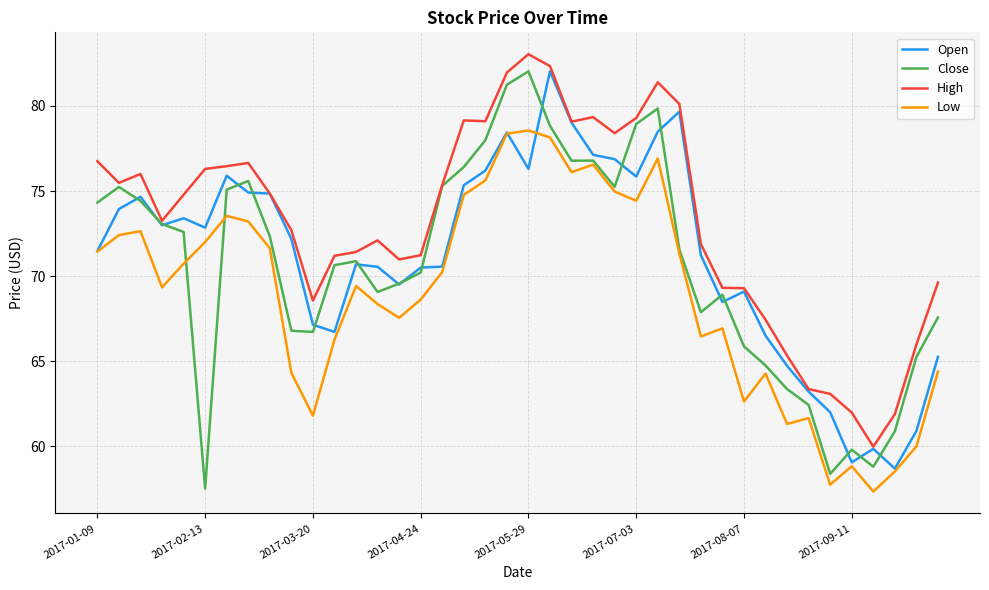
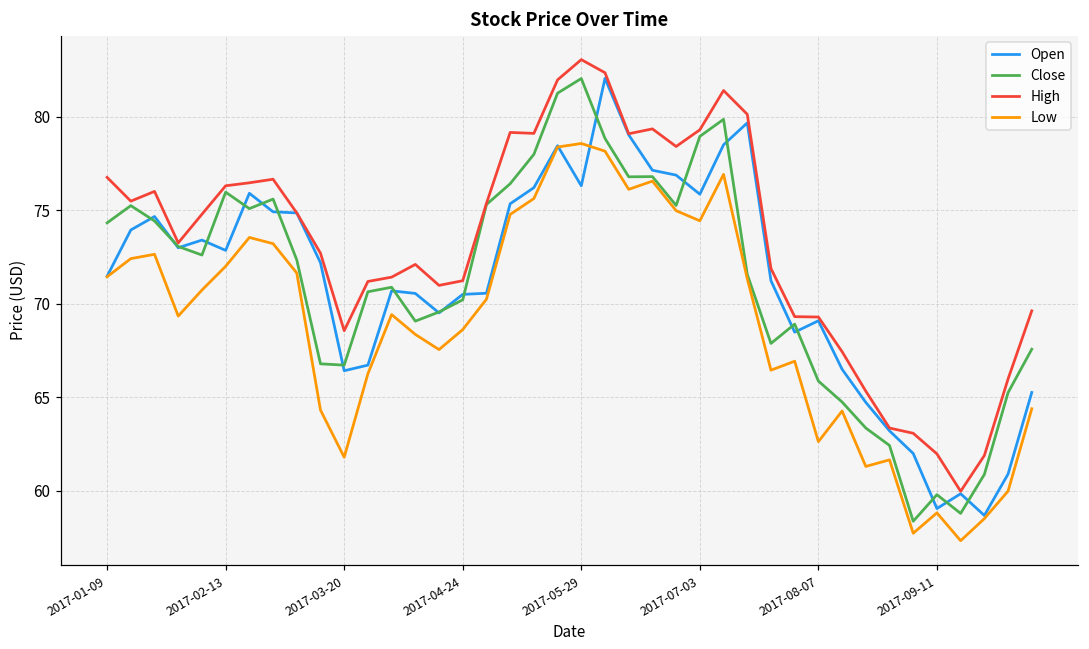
  {
    "Open": {
      "2017-02-13": 72.9,
-     "2017-03-20": 67.2,
+     "2017-03-20": 66.4,
      "2017-04-24": 70.5,
      "2017-05-29": 76.3,
      "2017-07-03": 75.9,
      "2017-08-07": 69.1,
      "2017-09-11": 59.1
    },
    "Close": {
      "2017-01-09": 74.3,
-     "2017-02-13": 57.5,
+     "2017-02-13": 76.0,
      "2017-03-20": 66.7,
      "2017-04-24": 70.2,
      "2017-05-29": 82.0,
      "2017-07-03": 78.9,
      "2017-08-07": 65.9,
      "2017-09-11": 59.8
    },
    "High": {
      "2017-01-09": 76.8,
      "2017-02-13": 76.3,
      "2017-03-20": 68.6,
      "2017-04-24": 71.2,
      "2017-05-29": 83.0,
      "2017-07-03": 79.3,
      "2017-08-07": 69.3,
      "2017-09-11": 62.0
    },
    "Low": {
      "2017-02-13": 72.0,
      "2017-03-20": 61.8,
      "2017-04-24": 68.6,
      "2017-05-29": 78.6,
      "2017-07-03": 74.4,
      "2017-08-07": 62.6,
      "2017-09-11": 58.8
    }
  }
